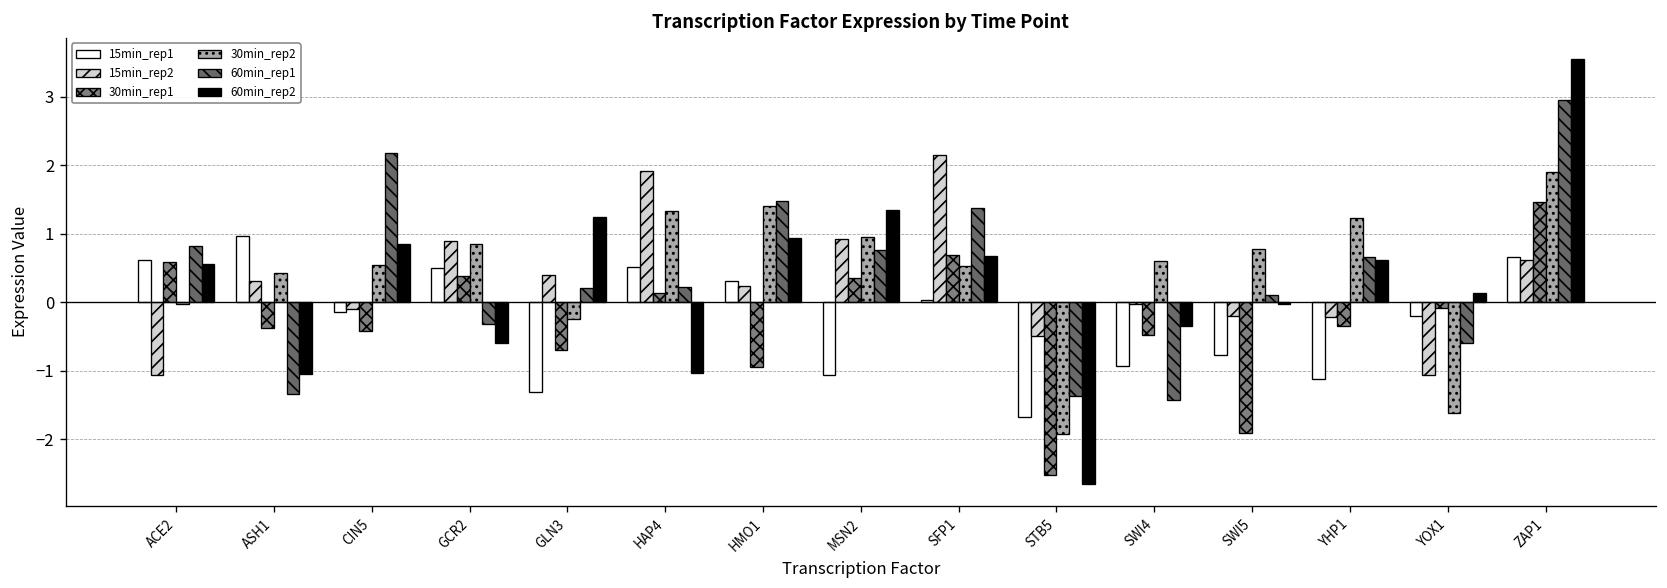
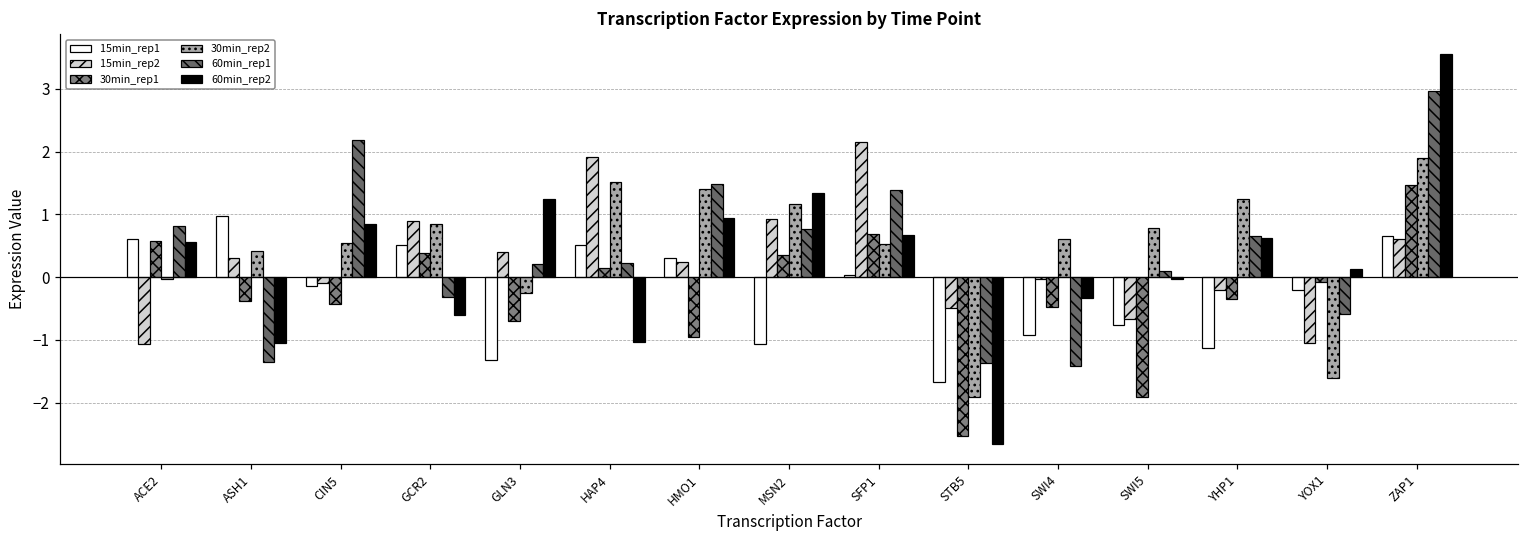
  {
    "15min_rep1": {
      "ACE2": 0.6,
      "ASH1": 1.0,
      "CIN5": -0.1,
      "GCR2": 0.5,
      "GLN3": -1.3,
      "HAP4": 0.5,
      "HMO1": 0.3,
      "MSN2": -1.1,
      "STB5": -1.7,
      "SWI4": -0.9,
      "SWI5": -0.8,
      "YHP1": -1.1,
      "YOX1": -0.2,
      "ZAP1": 0.7
    },
    "15min_rep2": {
      "ACE2": -1.1,
      "ASH1": 0.3,
      "CIN5": -0.1,
      "GCR2": 0.9,
      "GLN3": 0.4,
      "HAP4": 1.9,
      "HMO1": 0.2,
      "MSN2": 0.9,
      "SFP1": 2.2,
      "STB5": -0.5,
-     "SWI5": -0.2,
+     "SWI5": -0.7,
      "YHP1": -0.2,
      "YOX1": -1.1,
      "ZAP1": 0.6
    },
    "30min_rep2": {
      "ASH1": 0.4,
      "CIN5": 0.5,
      "GCR2": 0.9,
      "GLN3": -0.2,
-     "HAP4": 1.3,
+     "HAP4": 1.5,
      "HMO1": 1.4,
-     "MSN2": 1.0,
+     "MSN2": 1.2,
      "SFP1": 0.5,
      "STB5": -1.9,
      "SWI4": 0.6,
      "SWI5": 0.8,
      "YHP1": 1.2,
      "YOX1": -1.6,
      "ZAP1": 1.9
    },
    "60min_rep2": {
      "ACE2": 0.6,
      "ASH1": -1.0,
      "CIN5": 0.8,
      "GCR2": -0.6,
      "GLN3": 1.2,
      "HAP4": -1.0,
      "HMO1": 0.9,
      "MSN2": 1.3,
      "SFP1": 0.7,
      "STB5": -2.7,
      "SWI4": -0.3,
      "YHP1": 0.6,
      "YOX1": 0.1,
      "ZAP1": 3.6
    }
  }
